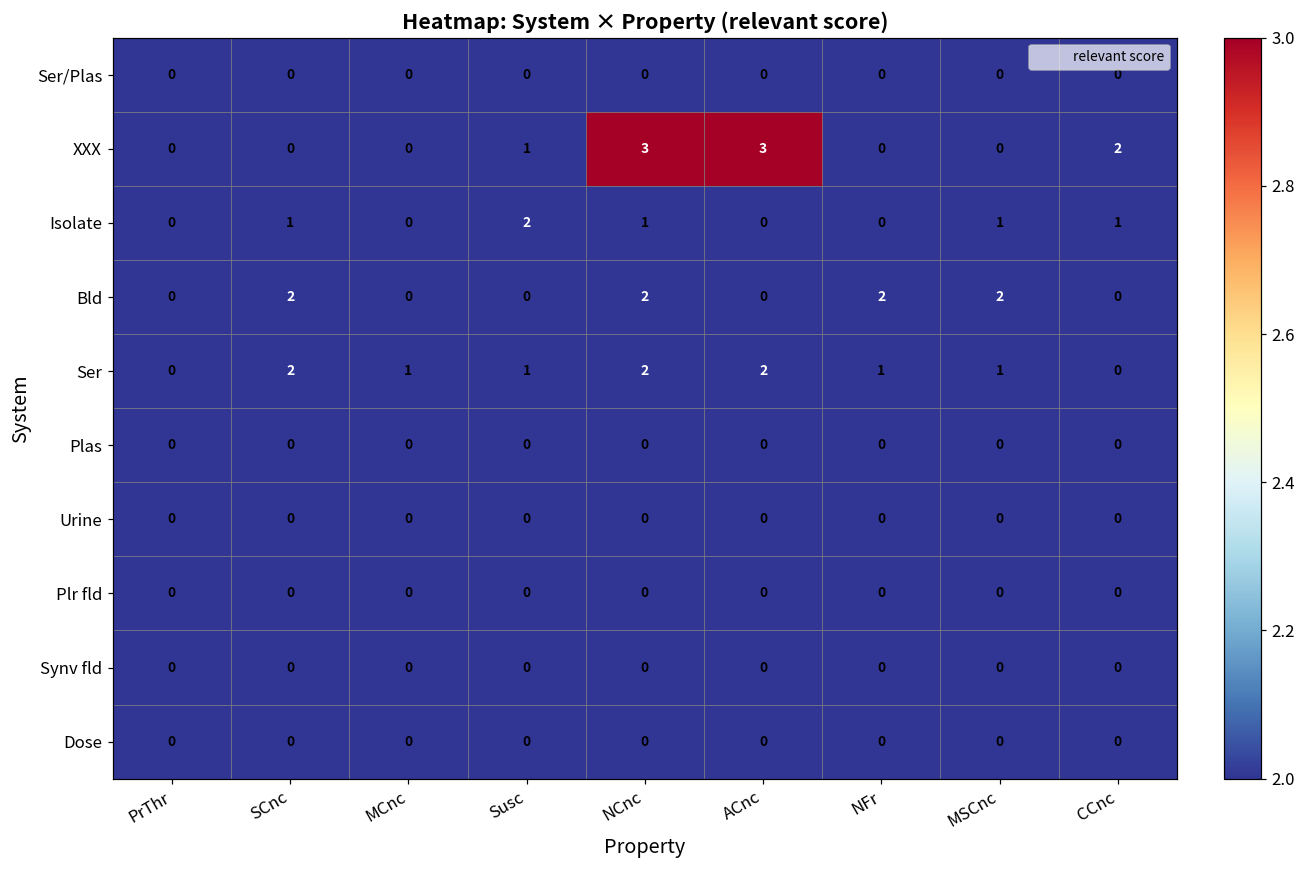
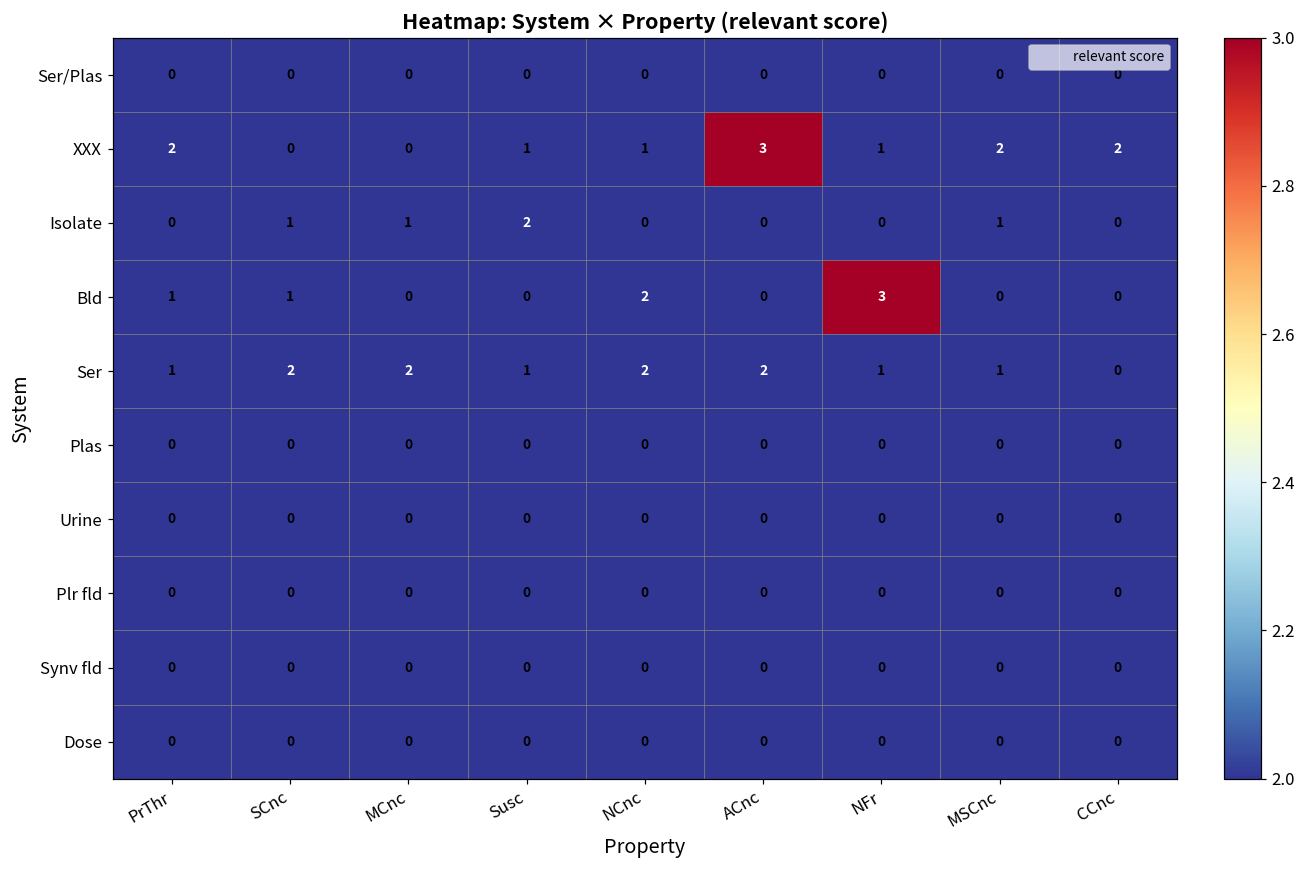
  {
    "Ser/Plas": {
      "PrThr": 0,
      "SCnc": 0,
      "MCnc": 0,
      "Susc": 0,
      "NCnc": 0,
      "ACnc": 0,
      "NFr": 0,
      "MSCnc": 0
    },
    "XXX": {
-     "PrThr": 0,
+     "PrThr": 2,
      "SCnc": 0,
      "MCnc": 0,
      "Susc": 1,
-     "NCnc": 3,
+     "NCnc": 1,
      "ACnc": 3,
-     "NFr": 0,
-     "MSCnc": 0,
+     "NFr": 1,
+     "MSCnc": 2,
      "CCnc": 2
    },
    "Isolate": {
      "PrThr": 0,
      "SCnc": 1,
-     "MCnc": 0,
+     "MCnc": 1,
      "Susc": 2,
-     "NCnc": 1,
+     "NCnc": 0,
      "ACnc": 0,
      "NFr": 0,
      "MSCnc": 1,
-     "CCnc": 1
+     "CCnc": 0
    },
    "Bld": {
-     "PrThr": 0,
-     "SCnc": 2,
+     "PrThr": 1,
+     "SCnc": 1,
      "MCnc": 0,
      "Susc": 0,
      "NCnc": 2,
      "ACnc": 0,
-     "NFr": 2,
-     "MSCnc": 2,
+     "NFr": 3,
+     "MSCnc": 0,
      "CCnc": 0
    },
    "Ser": {
-     "PrThr": 0,
+     "PrThr": 1,
      "SCnc": 2,
-     "MCnc": 1,
+     "MCnc": 2,
      "Susc": 1,
      "NCnc": 2,
      "ACnc": 2,
      "NFr": 1,
      "MSCnc": 1,
      "CCnc": 0
    },
    "Plas": {
      "PrThr": 0,
      "SCnc": 0,
      "MCnc": 0,
      "Susc": 0,
      "NCnc": 0,
      "ACnc": 0,
      "NFr": 0,
      "MSCnc": 0,
      "CCnc": 0
    },
    "Urine": {
      "PrThr": 0,
      "SCnc": 0,
      "MCnc": 0,
      "Susc": 0,
      "NCnc": 0,
      "ACnc": 0,
      "NFr": 0,
      "MSCnc": 0,
      "CCnc": 0
    },
    "Plr fld": {
      "PrThr": 0,
      "SCnc": 0,
      "MCnc": 0,
      "Susc": 0,
      "NCnc": 0,
      "ACnc": 0,
      "NFr": 0,
      "MSCnc": 0,
      "CCnc": 0
    },
    "Synv fld": {
      "PrThr": 0,
      "SCnc": 0,
      "MCnc": 0,
      "Susc": 0,
      "NCnc": 0,
      "ACnc": 0,
      "NFr": 0,
      "MSCnc": 0,
      "CCnc": 0
    },
    "Dose": {
      "PrThr": 0,
      "SCnc": 0,
      "MCnc": 0,
      "Susc": 0,
      "NCnc": 0,
      "ACnc": 0,
      "NFr": 0,
      "MSCnc": 0,
      "CCnc": 0
    }
  }
